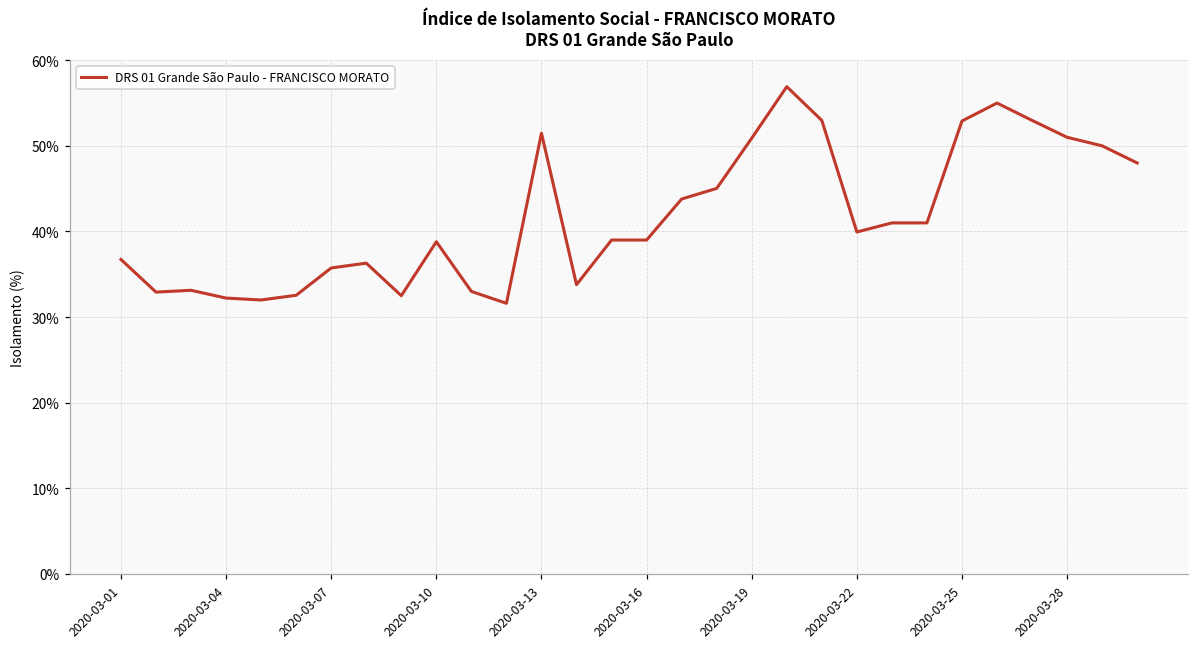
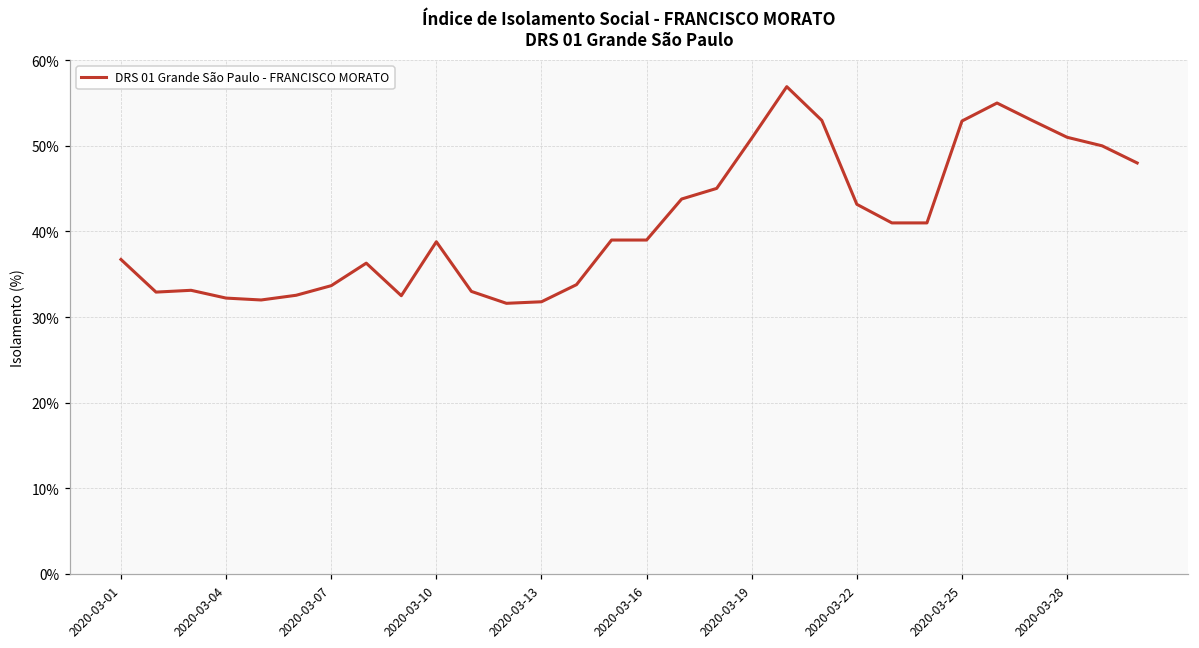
  {
    "2020-03-01": "37%",
    "2020-03-04": "32%",
-   "2020-03-07": "36%",
+   "2020-03-07": "34%",
    "2020-03-10": "39%",
-   "2020-03-13": "51%",
+   "2020-03-13": "32%",
    "2020-03-16": "39%",
    "2020-03-19": "51%",
-   "2020-03-22": "40%",
+   "2020-03-22": "43%",
    "2020-03-25": "53%",
    "2020-03-28": "51%"
  }
